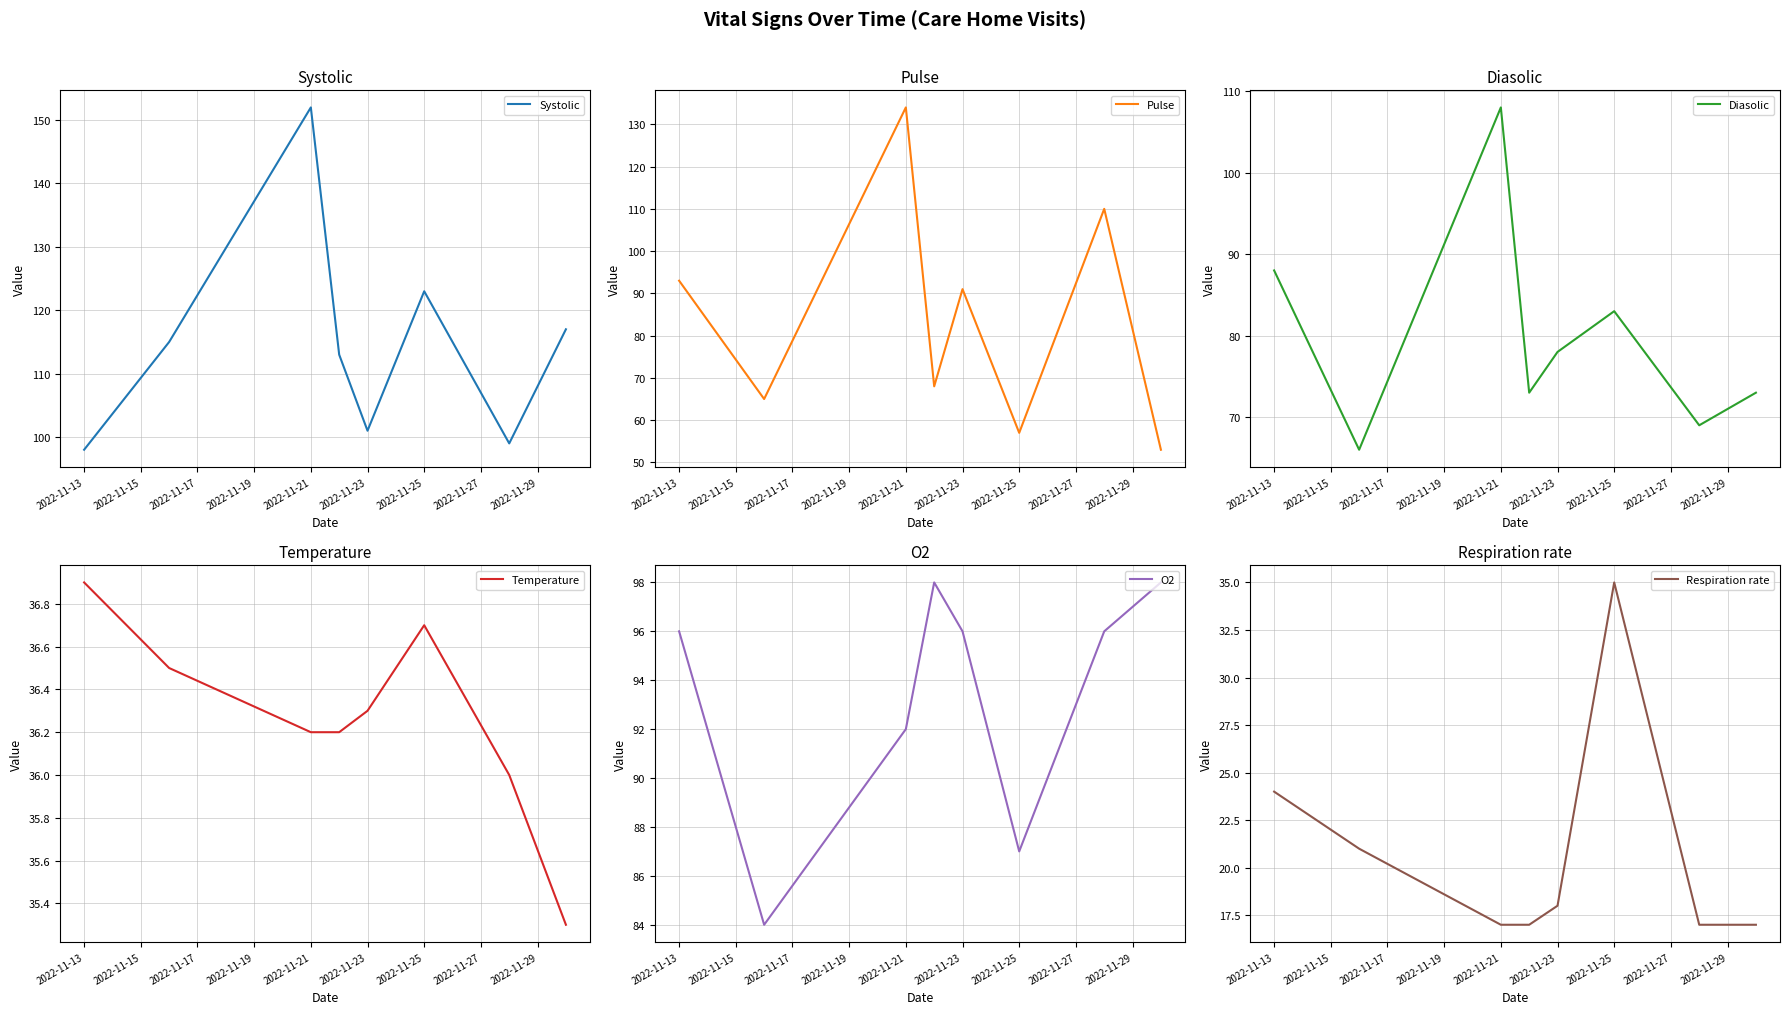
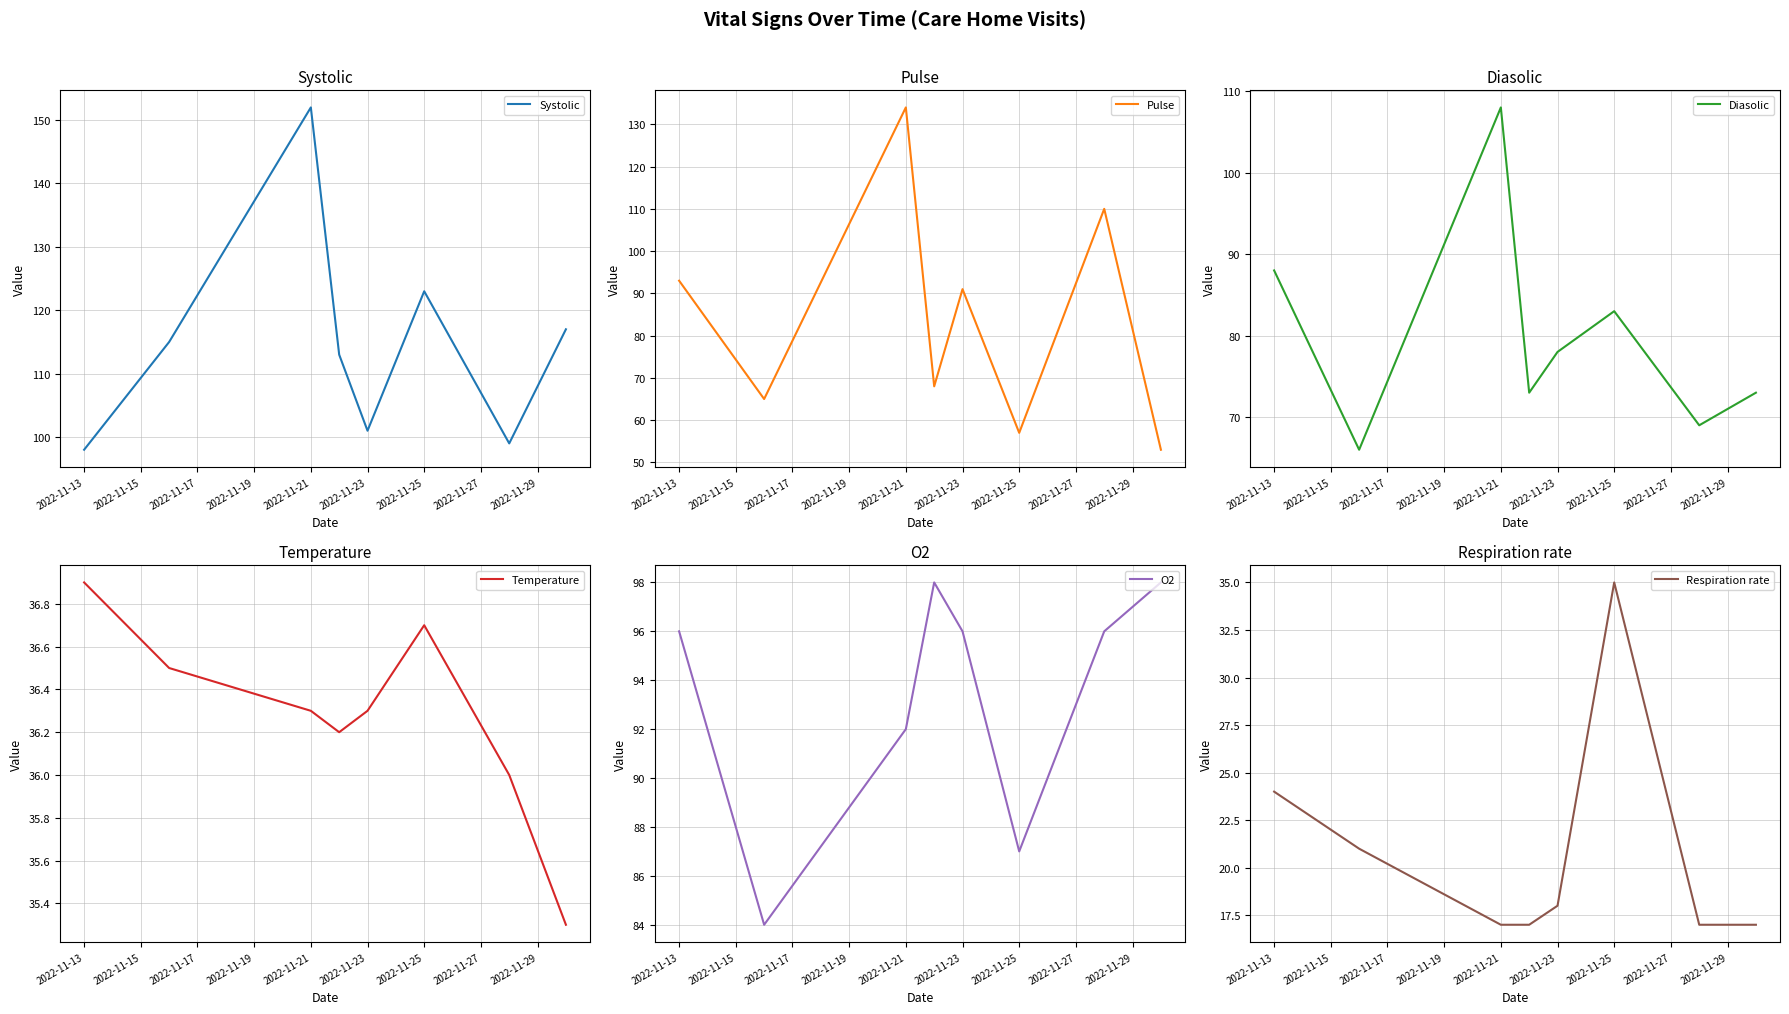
  {
    "Systolic": {
      "2022-11-13": 98,
      "2022-11-21": 152,
      "2022-11-23": 101,
      "2022-11-25": 123
    },
    "Pulse": {
      "2022-11-13": 93,
      "2022-11-21": 134,
      "2022-11-23": 91,
      "2022-11-25": 57
    },
    "Diasolic": {
      "2022-11-13": 88,
      "2022-11-21": 108,
      "2022-11-23": 78,
      "2022-11-25": 83
    },
    "Temperature": {
      "2022-11-13": 36.9,
-     "2022-11-21": 36.2,
+     "2022-11-21": 36.3,
      "2022-11-23": 36.3,
      "2022-11-25": 36.7
    },
    "O2": {
      "2022-11-13": 96.0,
      "2022-11-21": 92.0,
      "2022-11-23": 96.0,
      "2022-11-25": 87.0
    },
    "Respiration rate": {
      "2022-11-13": 24.0,
      "2022-11-21": 17.0,
      "2022-11-23": 18.0,
      "2022-11-25": 35.0
    }
  }
